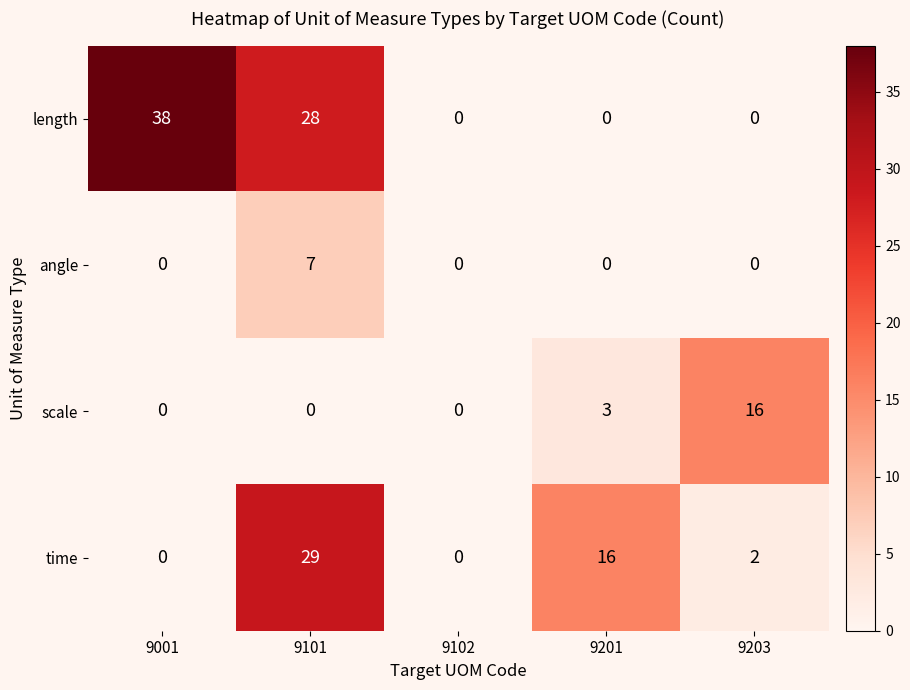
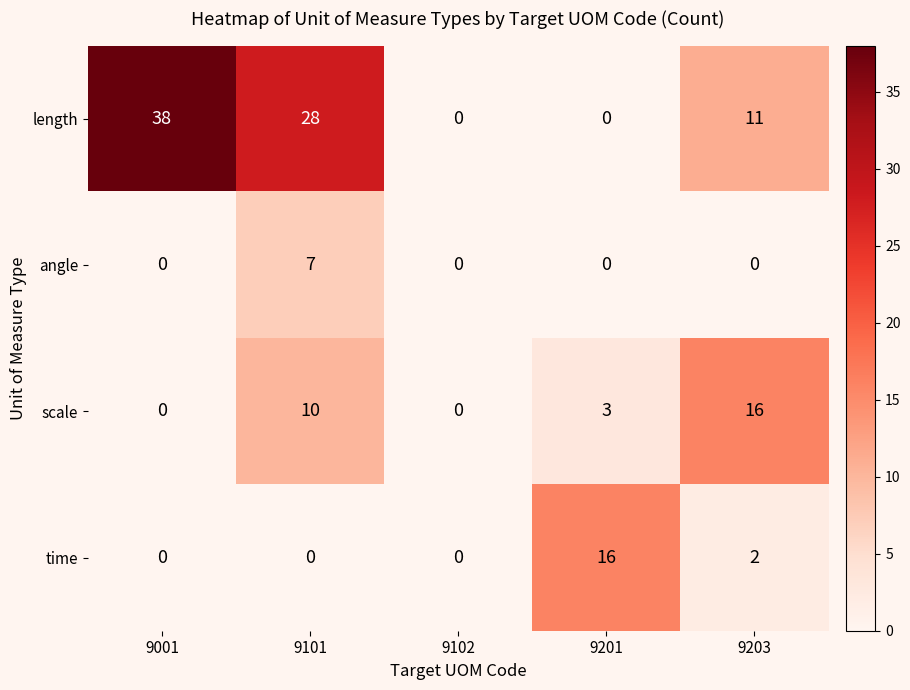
  {
    "length": {
      "9001": 38,
      "9101": 28,
      "9102": 0,
      "9201": 0,
-     "9203": 0
+     "9203": 11
    },
    "angle": {
      "9001": 0,
      "9101": 7,
      "9102": 0,
      "9201": 0,
      "9203": 0
    },
    "scale": {
      "9001": 0,
-     "9101": 0,
+     "9101": 10,
      "9102": 0,
      "9201": 3,
      "9203": 16
    },
    "time": {
      "9001": 0,
-     "9101": 29,
+     "9101": 0,
      "9102": 0,
      "9201": 16,
      "9203": 2
    }
  }
